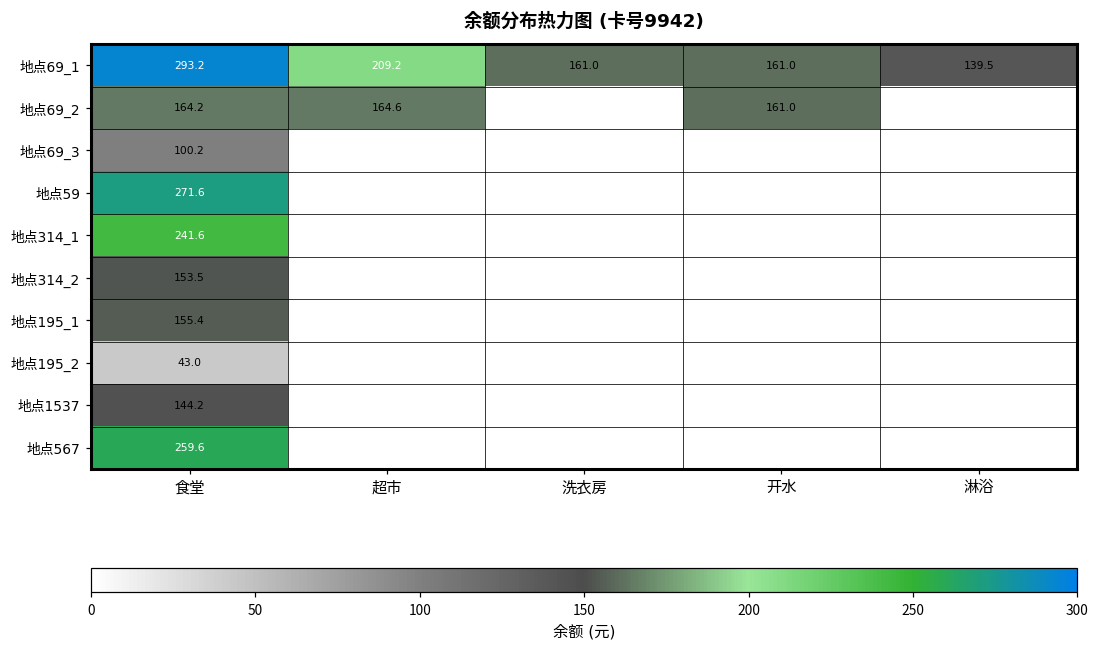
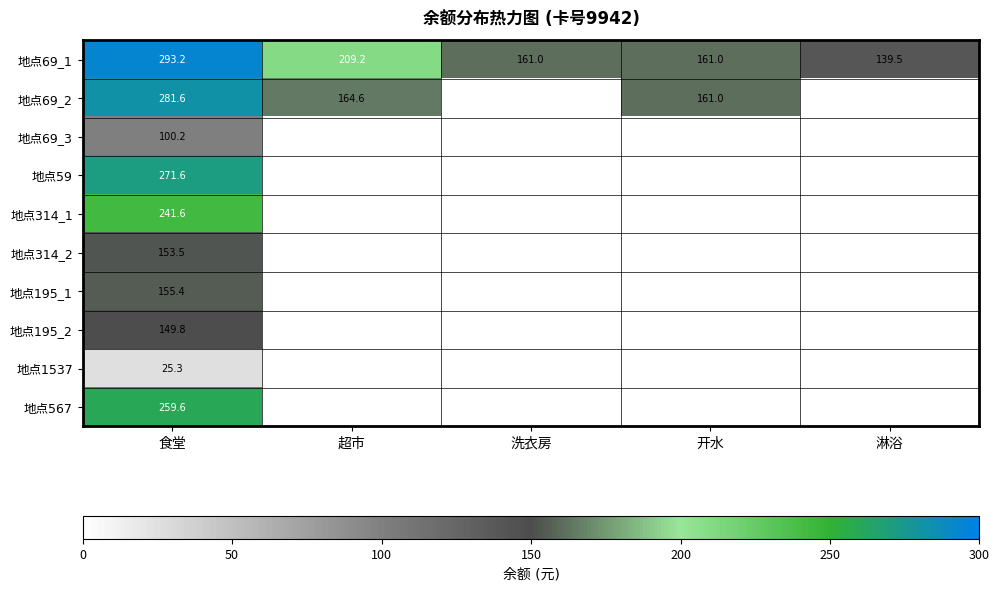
  {
    "地点69_1": {
      "食堂": 293.2,
      "超市": 209.2,
      "洗衣房": 161.0,
      "开水": 161.0,
      "淋浴": 139.5
    },
    "地点69_2": {
-     "食堂": 164.2,
+     "食堂": 281.6,
      "超市": 164.6,
      "开水": 161.0
    },
    "地点69_3": {
      "食堂": 100.2
    },
    "地点59": {
      "食堂": 271.6
    },
    "地点314_1": {
      "食堂": 241.6
    },
    "地点314_2": {
      "食堂": 153.5
    },
    "地点195_1": {
      "食堂": 155.4
    },
    "地点195_2": {
-     "食堂": 43.0
+     "食堂": 149.8
    },
    "地点1537": {
-     "食堂": 144.2
+     "食堂": 25.3
    },
    "地点567": {
      "食堂": 259.6
    }
  }
